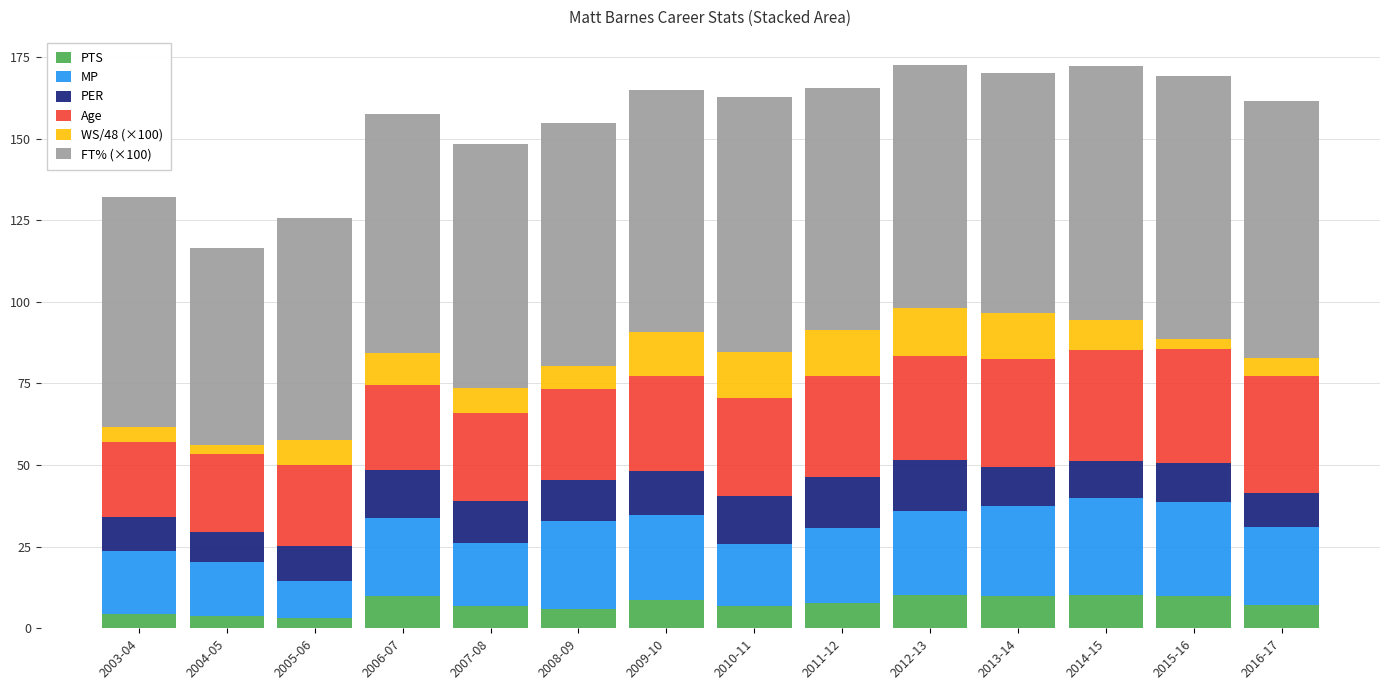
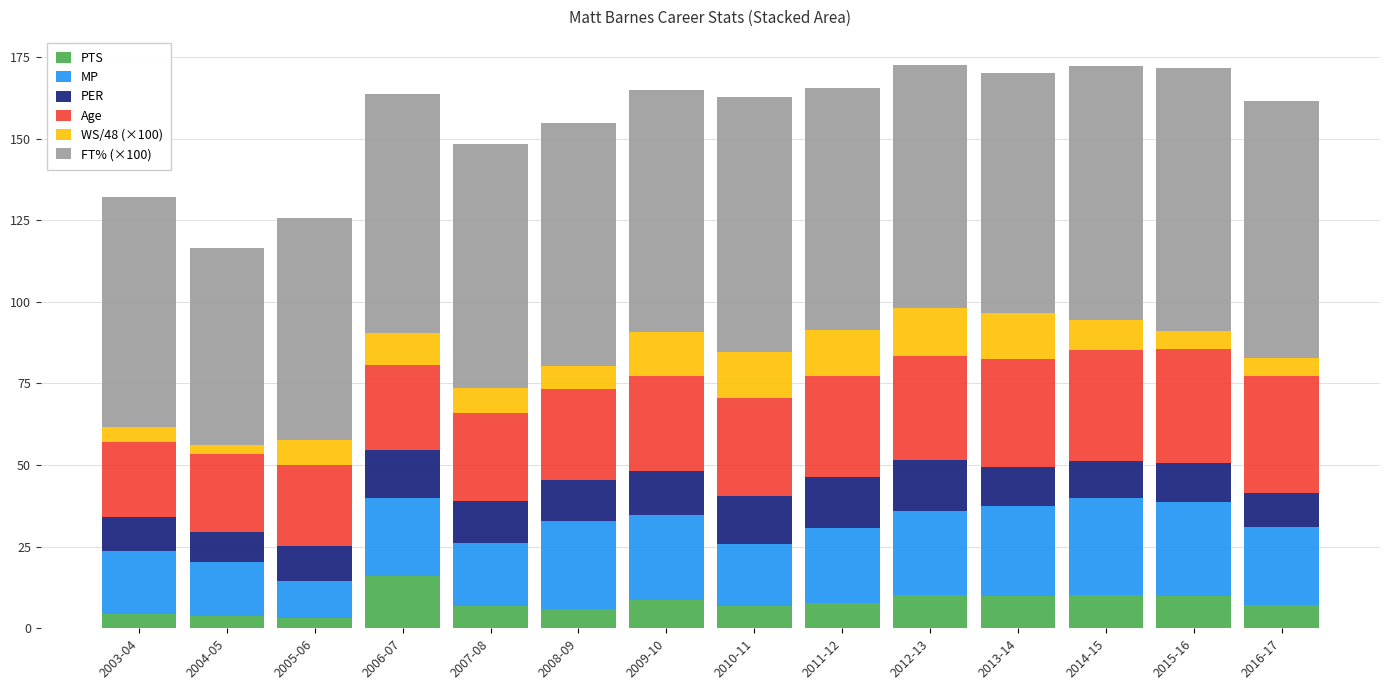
  {
    "PTS": {
      "2003-04": 5,
      "2004-05": 4,
      "2005-06": 3,
-     "2006-07": 10,
+     "2006-07": 16,
      "2007-08": 7,
      "2008-09": 6,
      "2009-10": 9,
      "2010-11": 7,
      "2011-12": 8,
      "2012-13": 10,
      "2013-14": 10,
      "2014-15": 10,
      "2015-16": 10,
      "2016-17": 7
    },
    "MP": {
      "2003-04": 19,
      "2004-05": 17,
      "2005-06": 11,
      "2006-07": 24,
      "2007-08": 19,
      "2008-09": 27,
      "2009-10": 26,
      "2010-11": 19,
      "2011-12": 23,
      "2012-13": 26,
      "2013-14": 28,
      "2014-15": 30,
      "2015-16": 29,
      "2016-17": 24
    },
    "PER": {
      "2003-04": 11,
      "2004-05": 9,
      "2005-06": 11,
      "2006-07": 15,
      "2007-08": 13,
      "2008-09": 13,
      "2009-10": 14,
      "2010-11": 15,
      "2011-12": 16,
      "2012-13": 16,
      "2013-14": 12,
      "2014-15": 11,
      "2015-16": 12,
      "2016-17": 10
    },
    "Age": {
      "2003-04": 23,
      "2004-05": 24,
      "2005-06": 25,
      "2006-07": 26,
      "2007-08": 27,
      "2008-09": 28,
      "2009-10": 29,
      "2010-11": 30,
      "2011-12": 31,
      "2012-13": 32,
      "2013-14": 33,
      "2014-15": 34,
      "2015-16": 35,
      "2016-17": 36
    },
    "WS/48 (×100)": {
      "2003-04": 5,
      "2004-05": 3,
      "2005-06": 8,
      "2006-07": 10,
      "2007-08": 8,
      "2008-09": 7,
      "2009-10": 14,
      "2010-11": 14,
      "2011-12": 14,
      "2012-13": 15,
      "2013-14": 14,
      "2014-15": 9,
-     "2015-16": 3,
+     "2015-16": 6,
      "2016-17": 5
    },
    "FT% (×100)": {
      "2003-04": 70,
      "2004-05": 60,
      "2005-06": 68,
      "2006-07": 73,
      "2007-08": 75,
      "2008-09": 74,
      "2009-10": 74,
      "2010-11": 78,
      "2011-12": 74,
      "2012-13": 74,
      "2013-14": 73,
      "2014-15": 78,
      "2015-16": 80,
      "2016-17": 79
    }
  }
